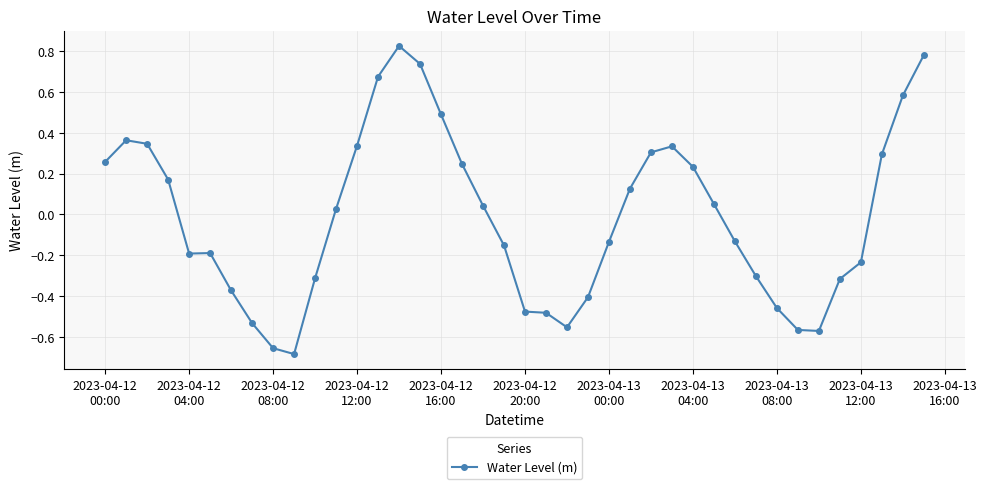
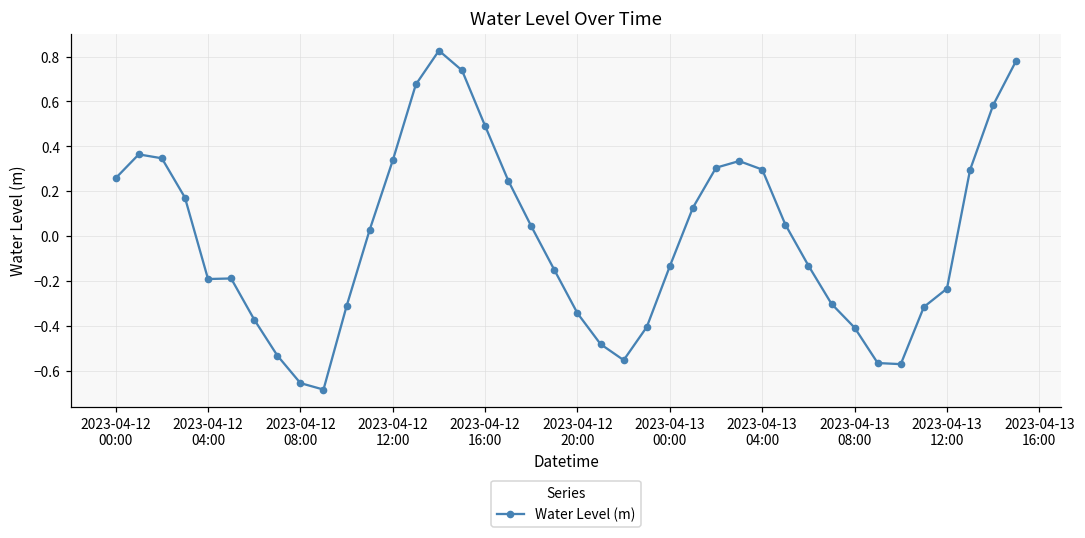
  {
    "2023-04-12 00:00": 0.26,
    "2023-04-12 04:00": -0.19,
    "2023-04-12 08:00": -0.66,
    "2023-04-12 12:00": 0.34,
    "2023-04-12 16:00": 0.49,
-   "2023-04-12 20:00": -0.48,
+   "2023-04-12 20:00": -0.34,
    "2023-04-13 00:00": -0.13,
-   "2023-04-13 04:00": 0.23,
-   "2023-04-13 08:00": -0.46,
+   "2023-04-13 04:00": 0.30,
+   "2023-04-13 08:00": -0.41,
    "2023-04-13 12:00": -0.23
  }
